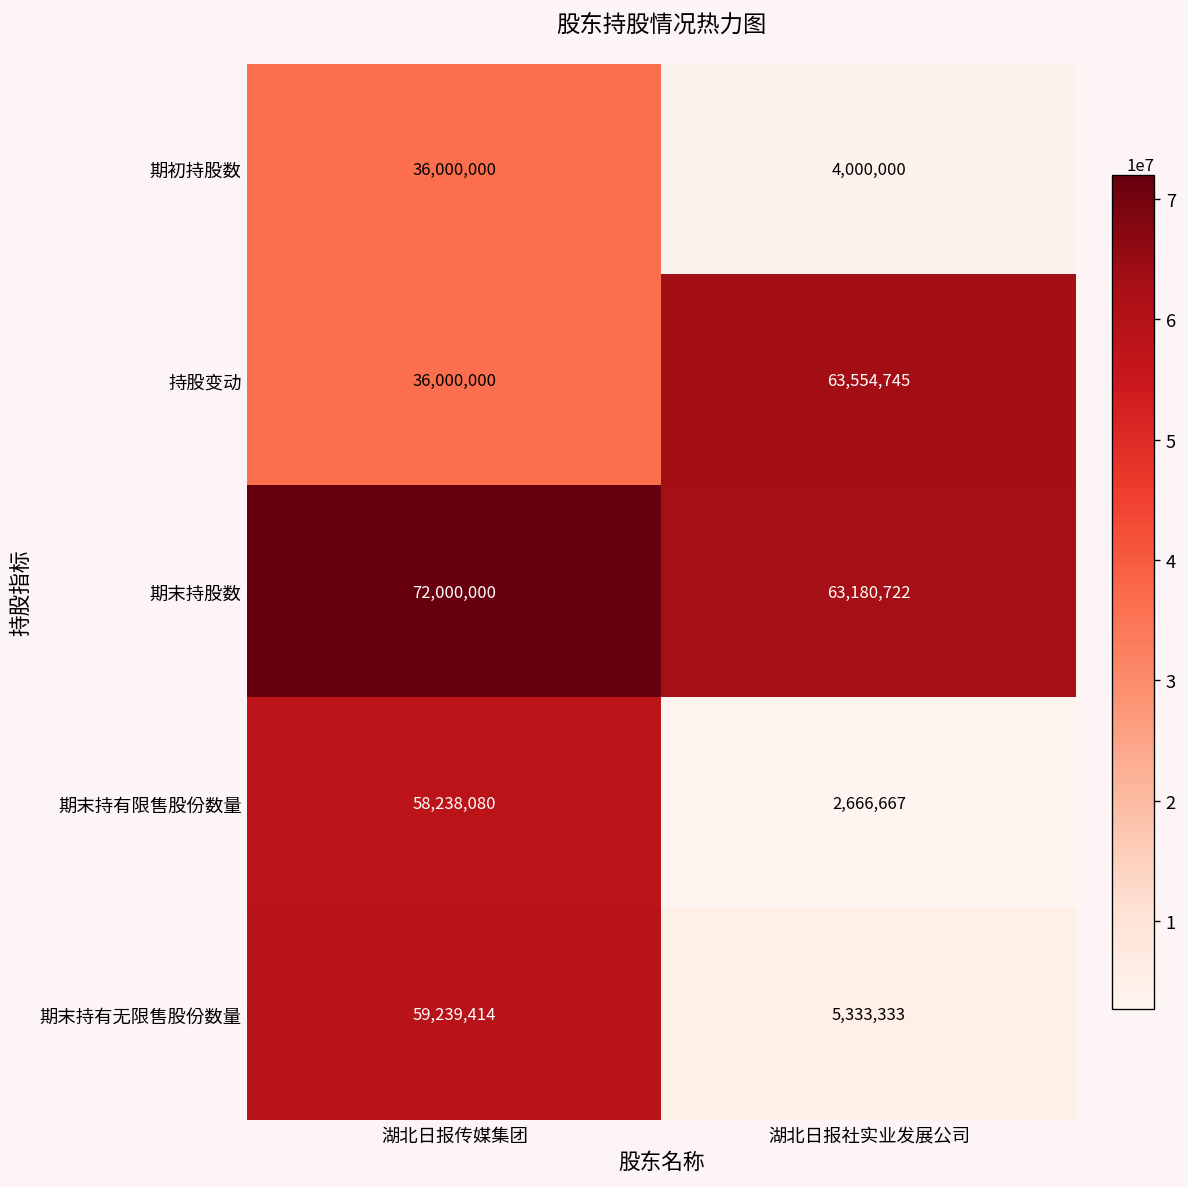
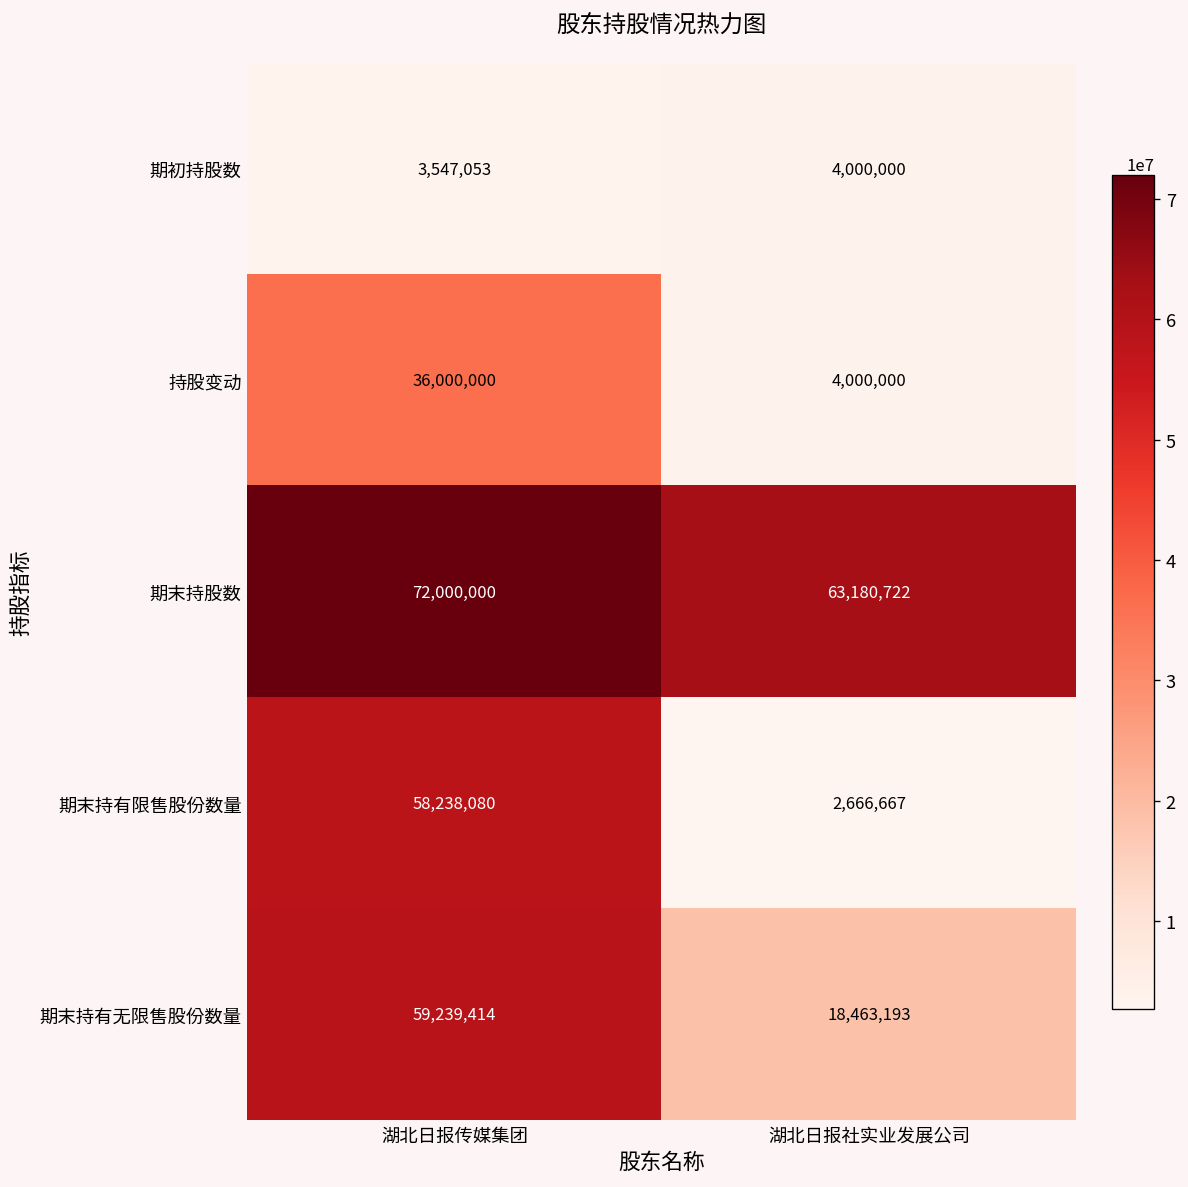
  {
    "期初持股数": {
-     "湖北日报传媒集团": "36,000,000",
+     "湖北日报传媒集团": "3,547,053",
      "湖北日报社实业发展公司": "4,000,000"
    },
    "持股变动": {
      "湖北日报传媒集团": "36,000,000",
-     "湖北日报社实业发展公司": "63,554,745"
+     "湖北日报社实业发展公司": "4,000,000"
    },
    "期末持股数": {
      "湖北日报传媒集团": "72,000,000",
      "湖北日报社实业发展公司": "63,180,722"
    },
    "期末持有限售股份数量": {
      "湖北日报传媒集团": "58,238,080",
      "湖北日报社实业发展公司": "2,666,667"
    },
    "期末持有无限售股份数量": {
      "湖北日报传媒集团": "59,239,414",
-     "湖北日报社实业发展公司": "5,333,333"
+     "湖北日报社实业发展公司": "18,463,193"
    }
  }
